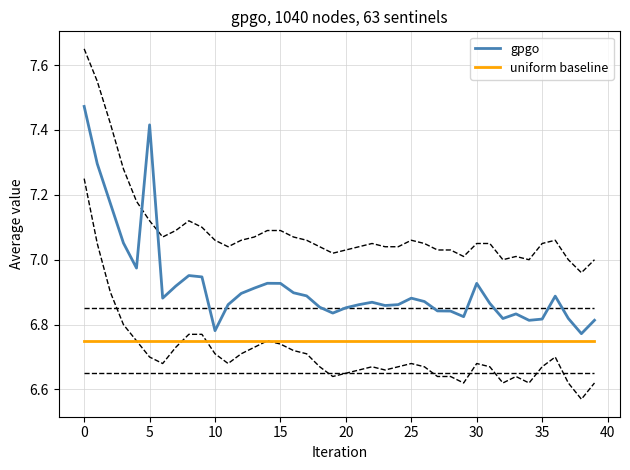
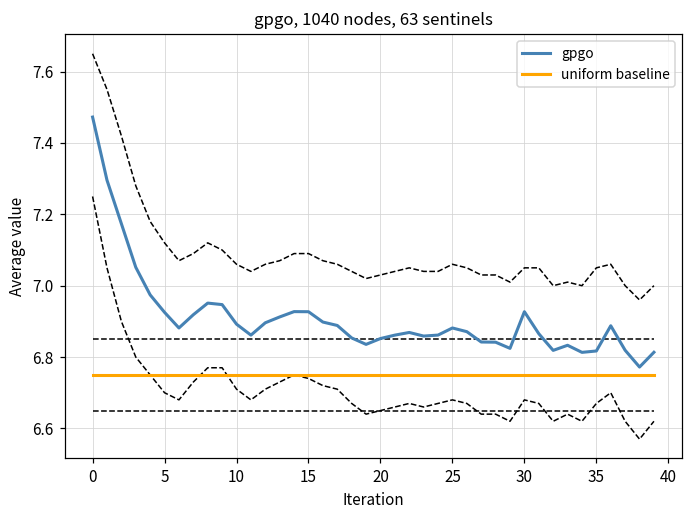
  {
    "gpgo": {
      "0": 7.47,
-     "5": 7.42,
-     "10": 6.78,
+     "5": 6.93,
+     "10": 6.89,
      "15": 6.93,
      "25": 6.88,
      "30": 6.93,
      "35": 6.82
    },
    "uniform baseline": {
      "0": 6.75,
      "5": 6.75,
      "10": 6.75,
      "15": 6.75,
      "20": 6.75,
      "25": 6.75,
      "30": 6.75,
      "35": 6.75
    }
  }
